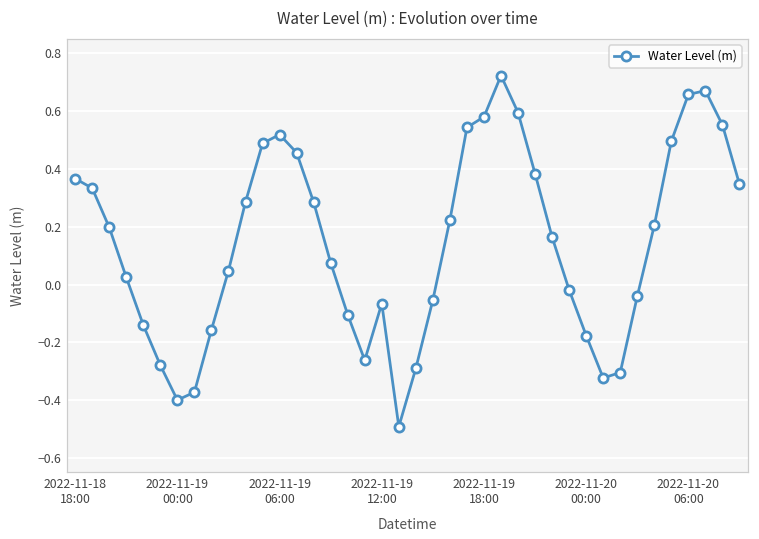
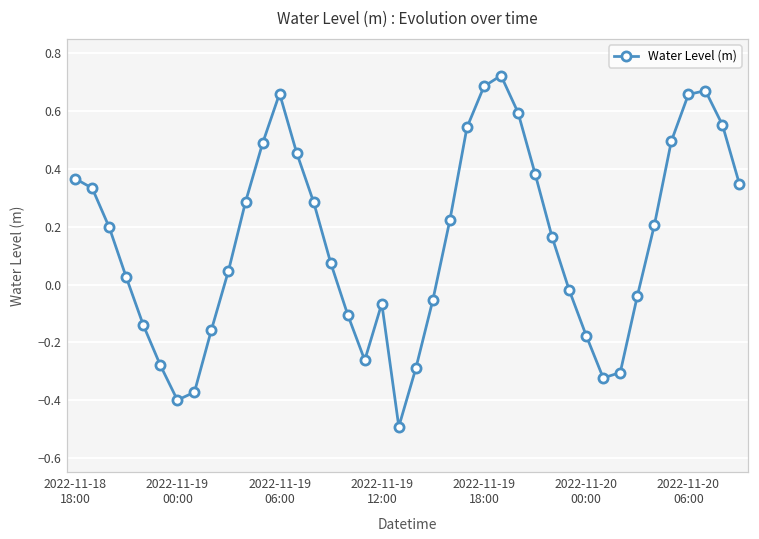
  {
    "2022-11-18 18:00": 0.37,
    "2022-11-19 00:00": -0.40,
-   "2022-11-19 06:00": 0.52,
+   "2022-11-19 06:00": 0.66,
    "2022-11-19 12:00": -0.07,
-   "2022-11-19 18:00": 0.58,
+   "2022-11-19 18:00": 0.69,
    "2022-11-20 00:00": -0.18,
    "2022-11-20 06:00": 0.66
  }
